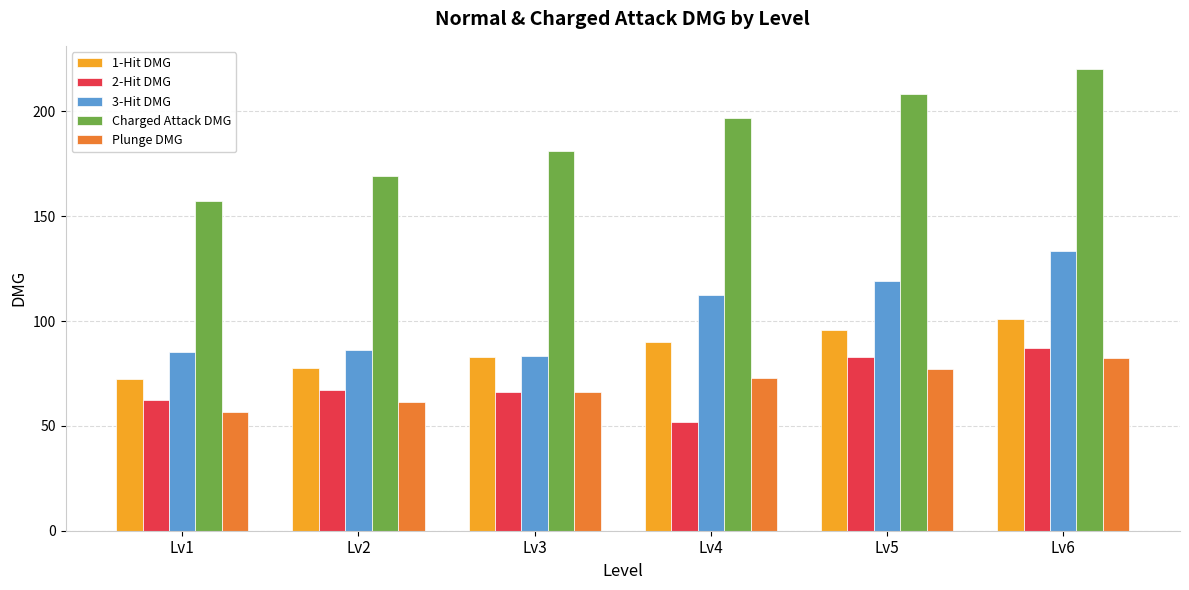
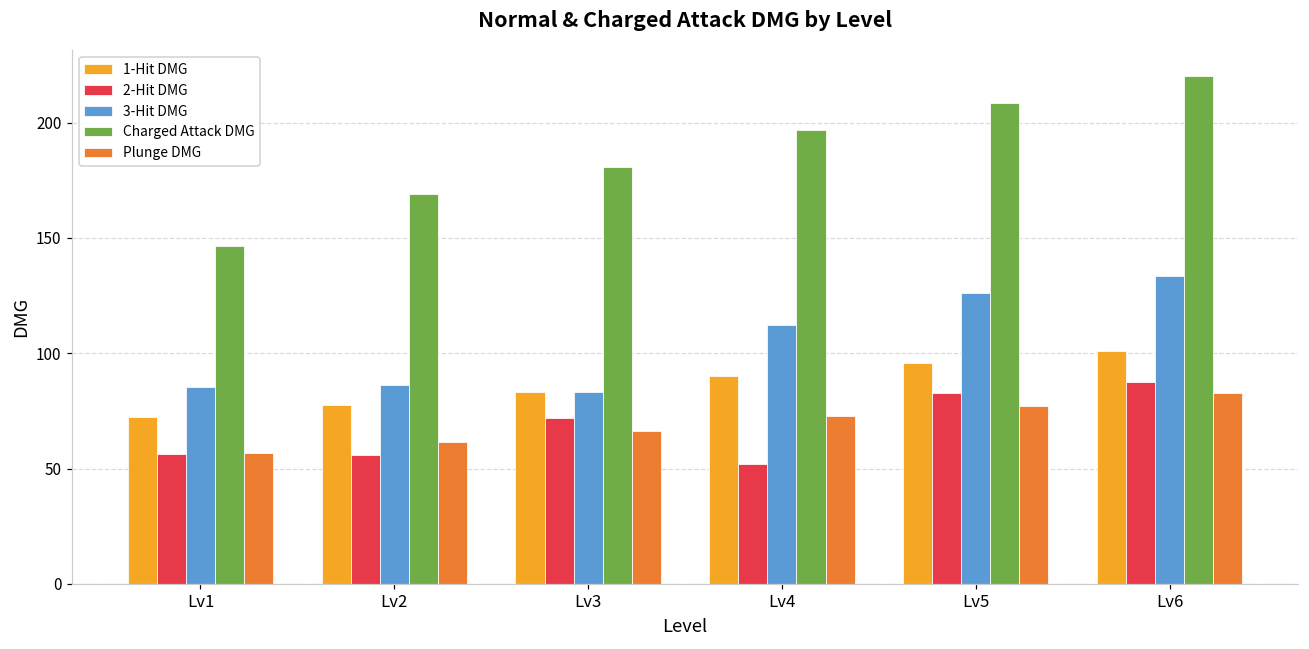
  {
    "2-Hit DMG": {
-     "Lv1": 62,
-     "Lv2": 67,
-     "Lv3": 66,
+     "Lv1": 56,
+     "Lv2": 56,
+     "Lv3": 72,
      "Lv4": 52,
      "Lv5": 83,
      "Lv6": 87
    },
    "3-Hit DMG": {
      "Lv1": 85,
      "Lv2": 86,
      "Lv3": 83,
      "Lv4": 112,
-     "Lv5": 119,
+     "Lv5": 126,
      "Lv6": 133
    },
    "Charged Attack DMG": {
-     "Lv1": 157,
+     "Lv1": 147,
      "Lv2": 169,
      "Lv3": 181,
      "Lv4": 197,
      "Lv5": 209,
      "Lv6": 220
    }
  }
